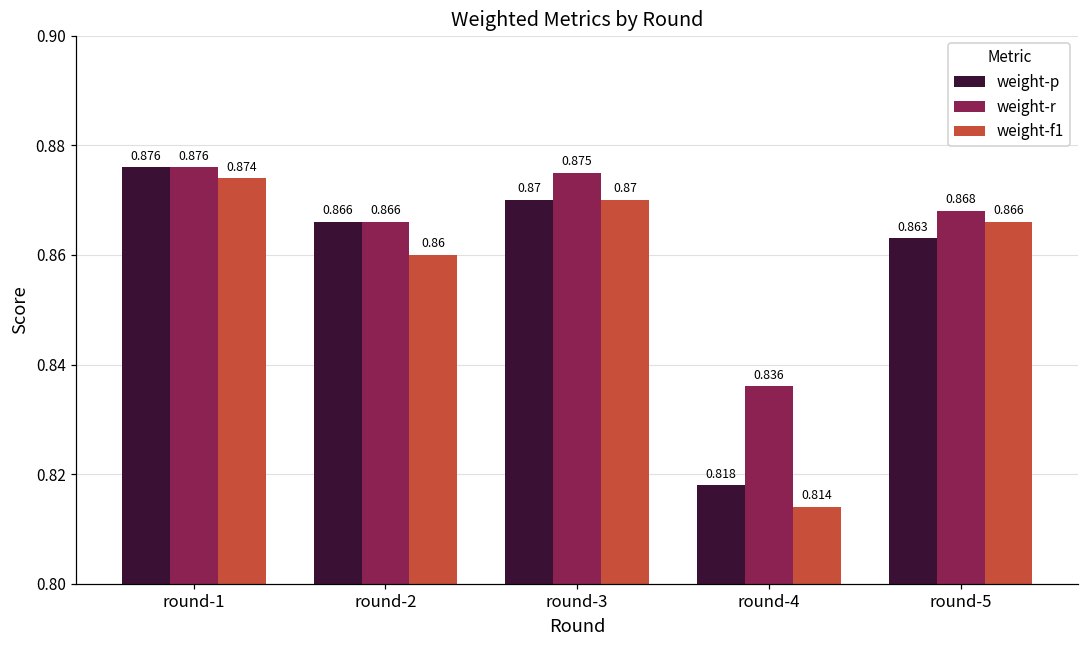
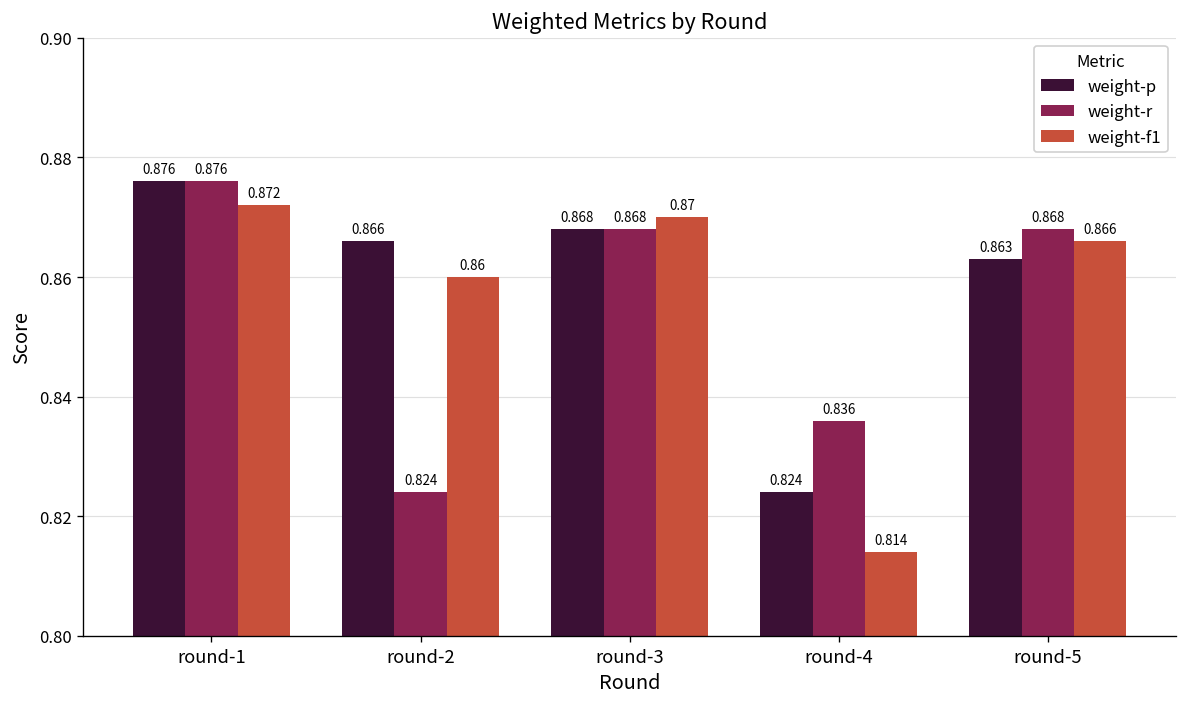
  {
    "weight-p": {
      "round-1": 0.876,
      "round-2": 0.866,
-     "round-3": 0.87,
-     "round-4": 0.818,
+     "round-3": 0.868,
+     "round-4": 0.824,
      "round-5": 0.863
    },
    "weight-r": {
      "round-1": 0.876,
-     "round-2": 0.866,
-     "round-3": 0.875,
+     "round-2": 0.824,
+     "round-3": 0.868,
      "round-4": 0.836,
      "round-5": 0.868
    },
    "weight-f1": {
-     "round-1": 0.874,
+     "round-1": 0.872,
      "round-2": 0.86,
      "round-3": 0.87,
      "round-4": 0.814,
      "round-5": 0.866
    }
  }
